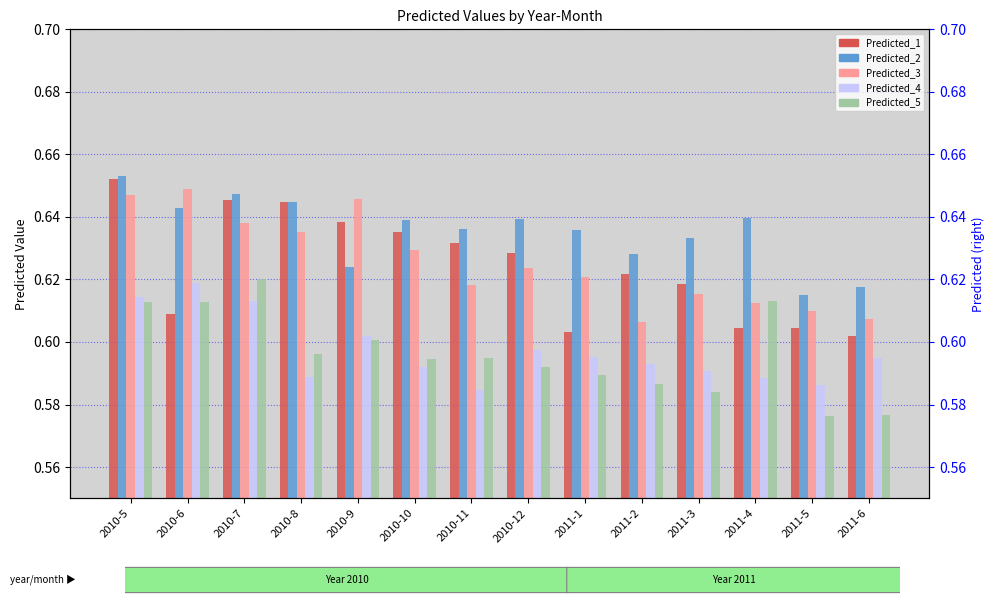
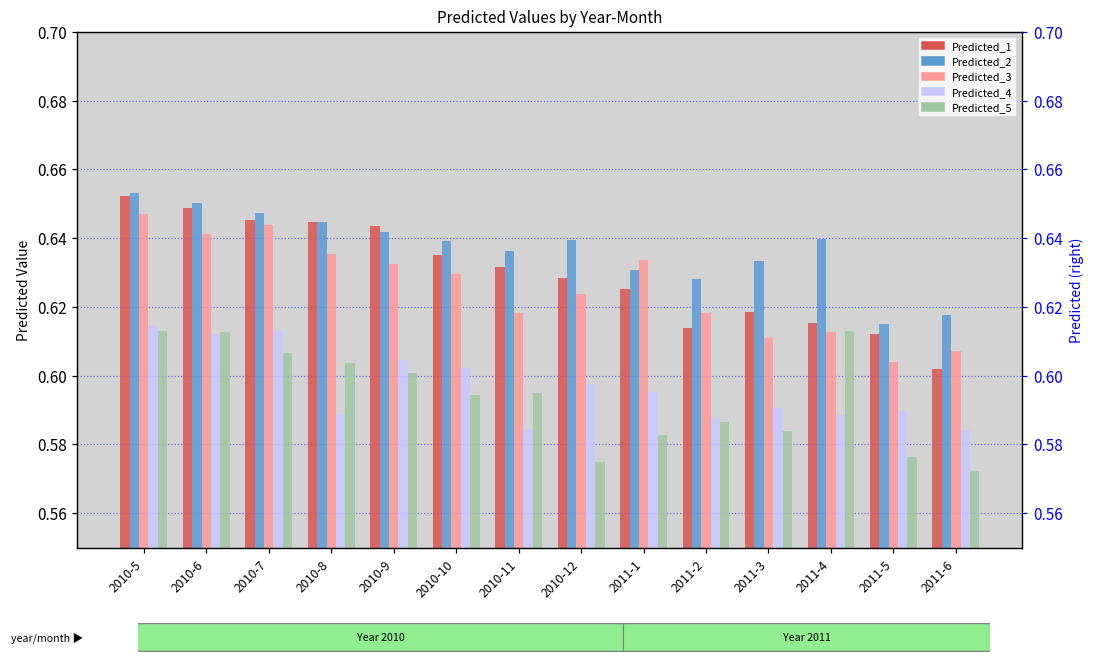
  {
    "Predicted_1": {
      "2010-5": 0.652,
-     "2010-6": 0.609,
+     "2010-6": 0.649,
      "2010-7": 0.645,
      "2010-8": 0.645,
-     "2010-9": 0.638,
+     "2010-9": 0.644,
      "2010-10": 0.635,
      "2010-11": 0.632,
      "2010-12": 0.628,
-     "2011-1": 0.603,
-     "2011-2": 0.622,
+     "2011-1": 0.625,
+     "2011-2": 0.614,
      "2011-3": 0.619,
-     "2011-4": 0.605,
-     "2011-5": 0.604,
+     "2011-4": 0.615,
+     "2011-5": 0.612,
      "2011-6": 0.602
    },
    "Predicted_2": {
      "2010-5": 0.653,
-     "2010-6": 0.643,
+     "2010-6": 0.650,
      "2010-7": 0.647,
      "2010-8": 0.645,
-     "2010-9": 0.624,
+     "2010-9": 0.642,
      "2010-10": 0.639,
      "2010-11": 0.636,
      "2010-12": 0.639,
-     "2011-1": 0.636,
+     "2011-1": 0.631,
      "2011-2": 0.628,
      "2011-3": 0.633,
      "2011-4": 0.640,
      "2011-5": 0.615,
      "2011-6": 0.618
    },
    "Predicted_3": {
      "2010-5": 0.647,
-     "2010-6": 0.649,
-     "2010-7": 0.638,
+     "2010-6": 0.641,
+     "2010-7": 0.644,
      "2010-8": 0.635,
-     "2010-9": 0.646,
+     "2010-9": 0.632,
      "2010-10": 0.629,
      "2010-11": 0.618,
      "2010-12": 0.624,
-     "2011-1": 0.621,
-     "2011-2": 0.606,
-     "2011-3": 0.615,
+     "2011-1": 0.634,
+     "2011-2": 0.618,
+     "2011-3": 0.611,
      "2011-4": 0.613,
-     "2011-5": 0.610,
+     "2011-5": 0.604,
      "2011-6": 0.607
    },
    "Predicted_4": {
      "2010-5": 0.615,
-     "2010-6": 0.619,
+     "2010-6": 0.612,
      "2010-7": 0.613,
      "2010-8": 0.589,
-     "2010-9": 0.602,
-     "2010-10": 0.592,
+     "2010-9": 0.605,
+     "2010-10": 0.602,
      "2010-11": 0.585,
      "2010-12": 0.597,
      "2011-1": 0.595,
-     "2011-2": 0.593,
+     "2011-2": 0.588,
      "2011-3": 0.591,
      "2011-4": 0.588,
-     "2011-5": 0.586,
-     "2011-6": 0.595
+     "2011-5": 0.590,
+     "2011-6": 0.584
    },
    "Predicted_5": {
      "2010-5": 0.613,
      "2010-6": 0.613,
-     "2010-7": 0.620,
-     "2010-8": 0.596,
+     "2010-7": 0.607,
+     "2010-8": 0.604,
      "2010-9": 0.601,
      "2010-10": 0.594,
      "2010-11": 0.595,
-     "2010-12": 0.592,
-     "2011-1": 0.589,
+     "2010-12": 0.575,
+     "2011-1": 0.583,
      "2011-2": 0.587,
      "2011-3": 0.584,
      "2011-4": 0.613,
      "2011-5": 0.576,
-     "2011-6": 0.577
+     "2011-6": 0.572
    }
  }
